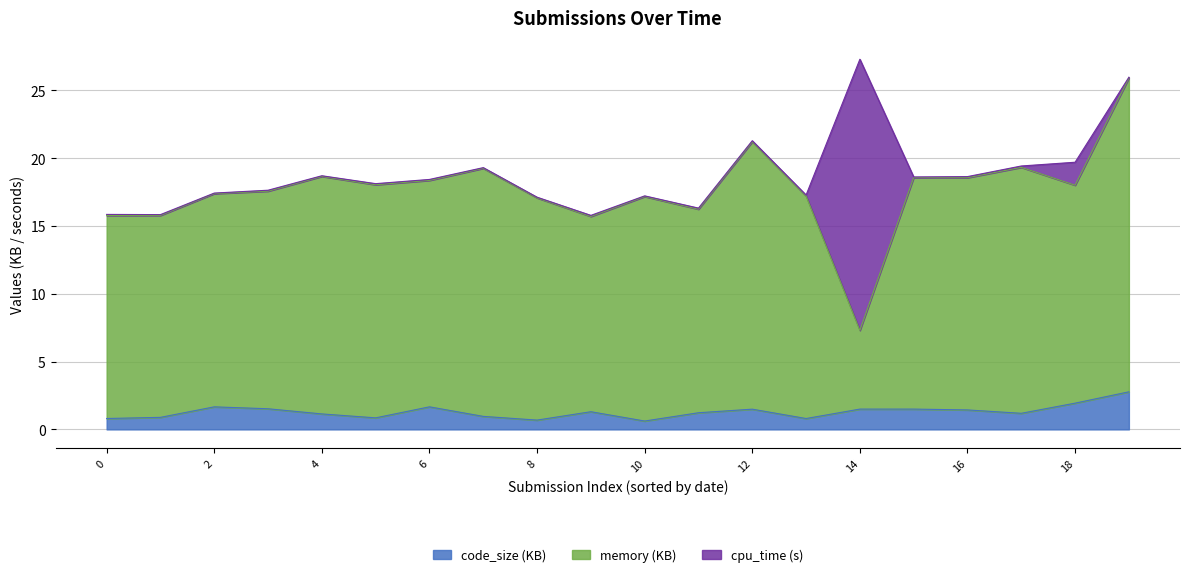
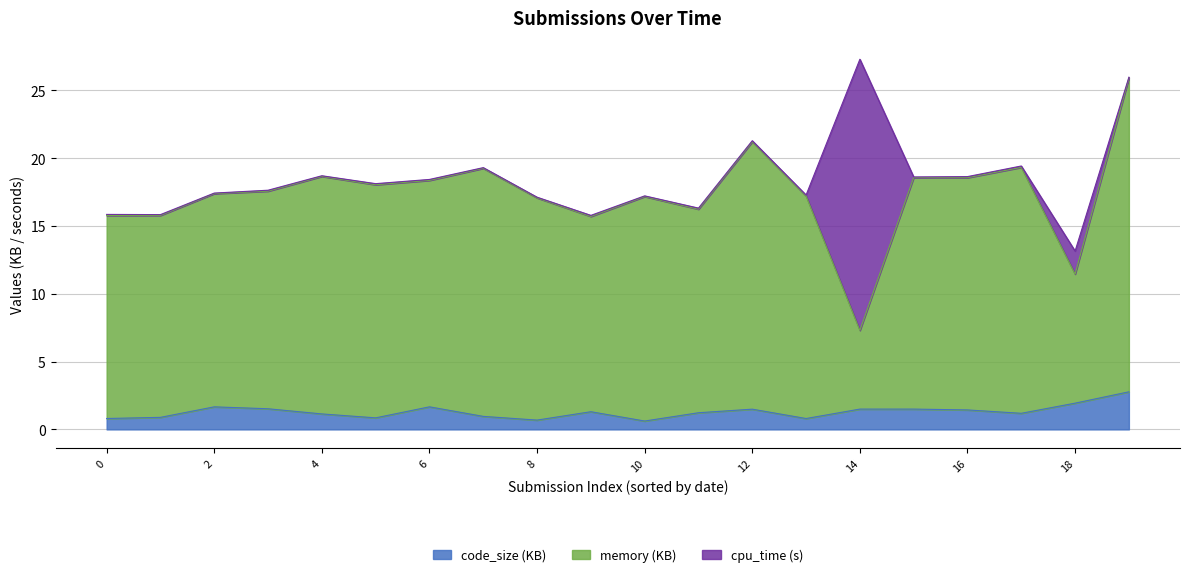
  {
    "code_size (KB)": {
      "0": 0.8,
      "2": 1.7,
      "4": 1.1,
      "6": 1.7,
      "8": 0.7,
      "10": 0.6,
      "12": 1.5,
      "14": 1.5,
      "16": 1.4,
      "18": 1.9
    },
    "memory (KB)": {
      "14": 5.8,
-     "18": 16.1
+     "18": 9.5
    },
    "cpu_time (s)": {
      "14": 20.0,
      "18": 1.7
    }
  }
